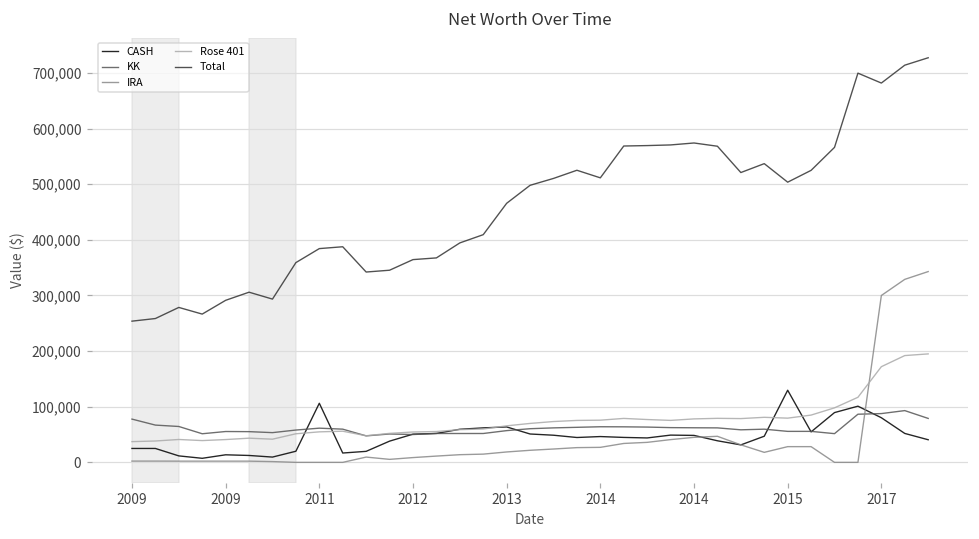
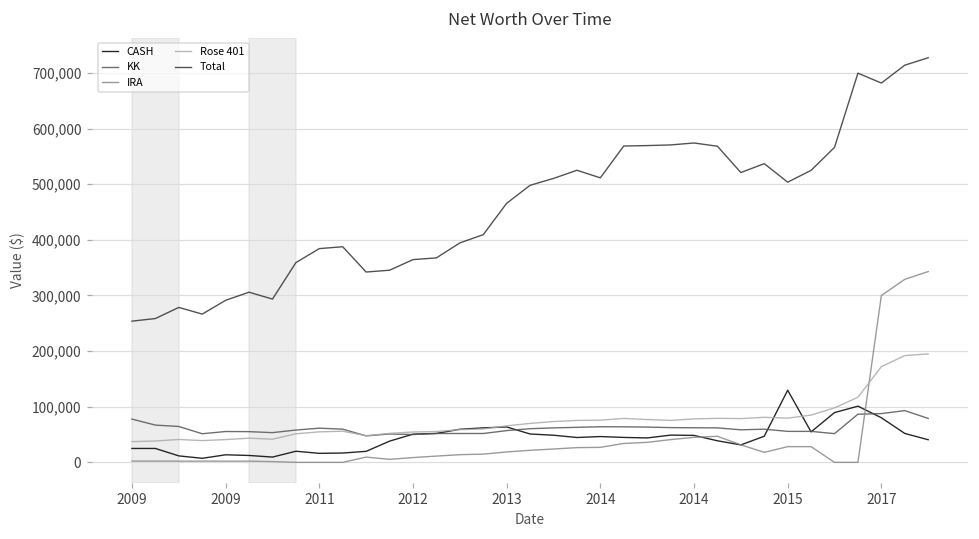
  {
    "CASH": {
-     "2011": "110,000",
+     "2011": "20,000",
      "2015": "130,000",
      "2017": "80,000"
    }
  }
